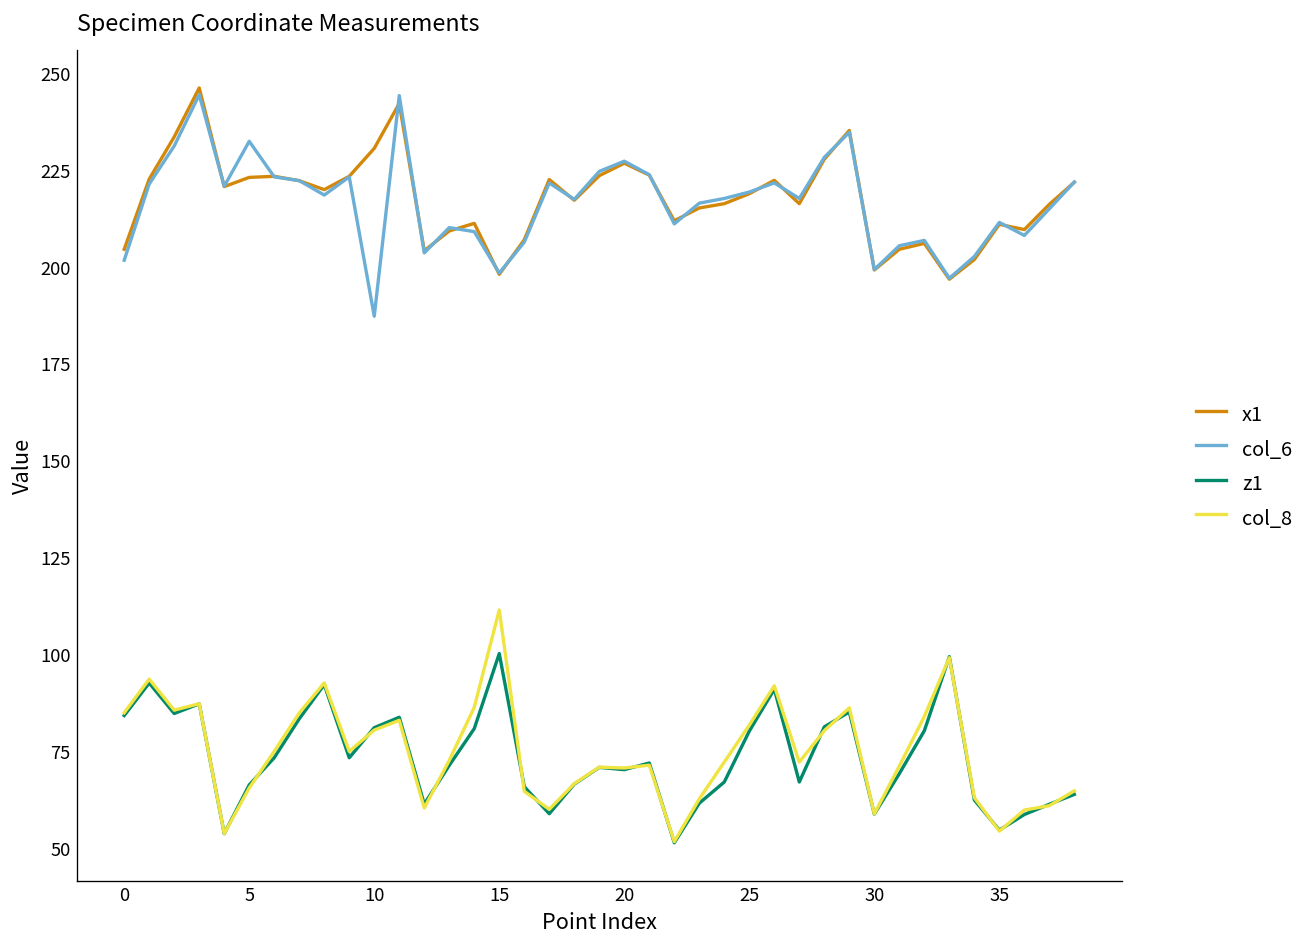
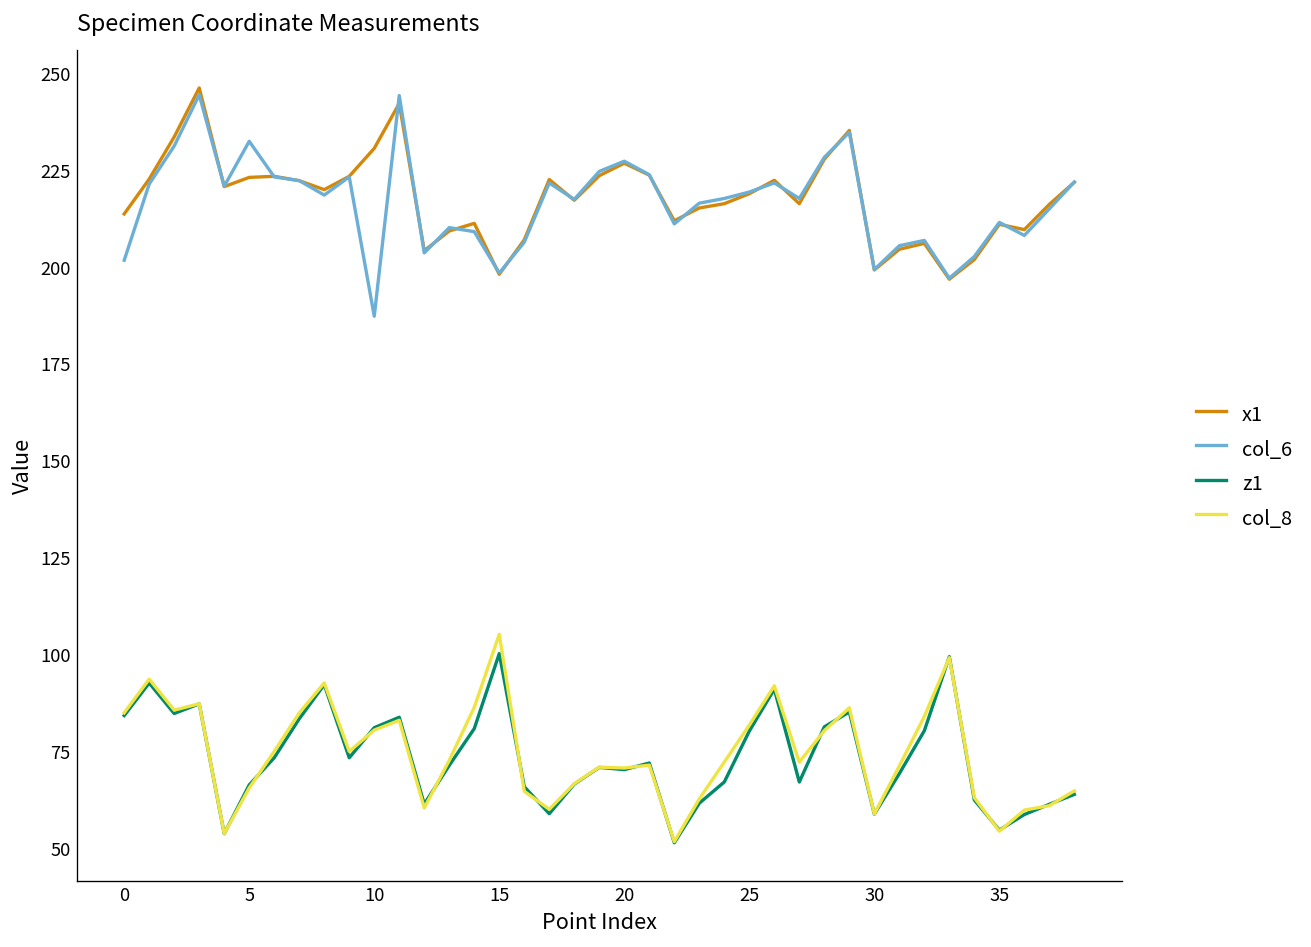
  {
    "x1": {
-     "0": 204,
+     "0": 214,
      "5": 223,
      "10": 230
    },
    "col_6": {
      "0": 202,
      "5": 232,
      "10": 187
    },
    "z1": {
      "15": 100,
      "25": 80
    },
    "col_8": {
-     "15": 111,
+     "15": 105,
      "25": 82
    }
  }
